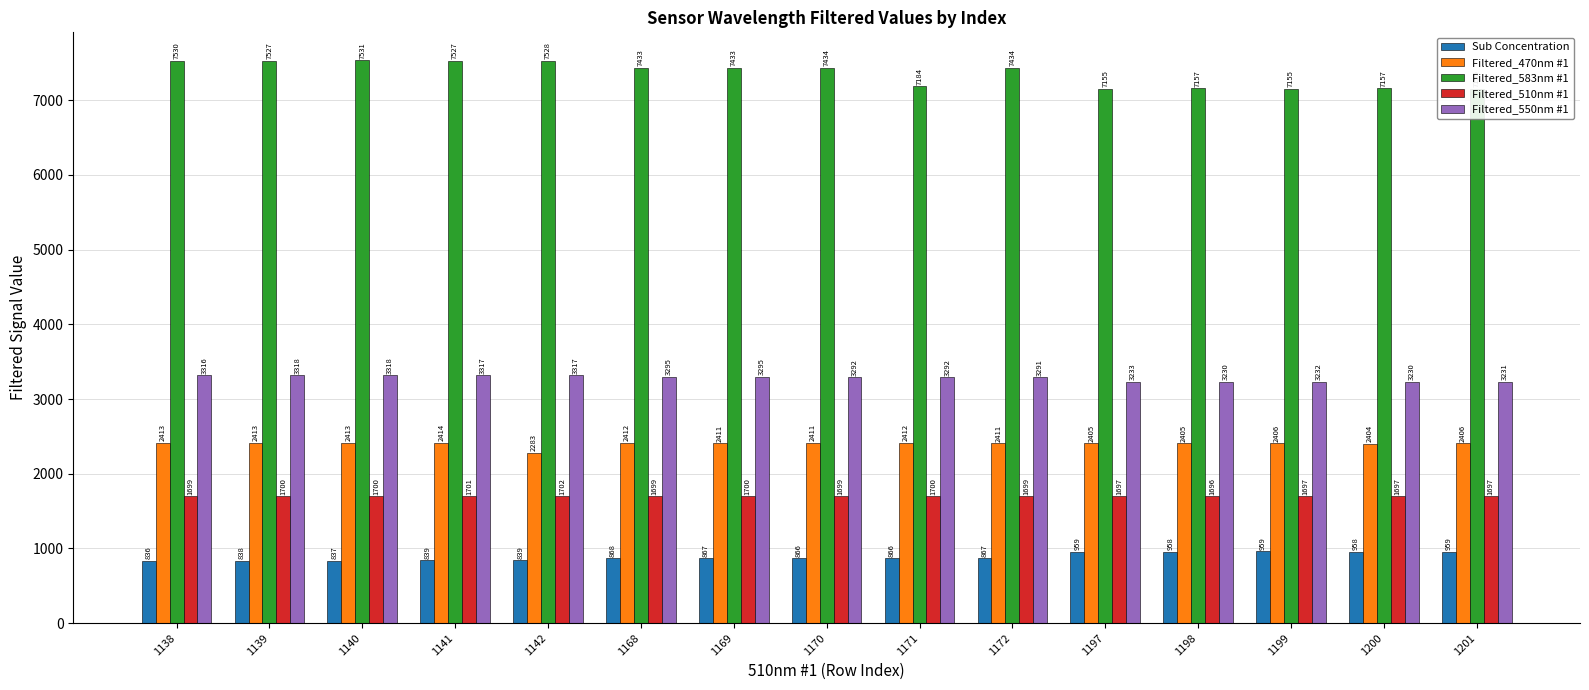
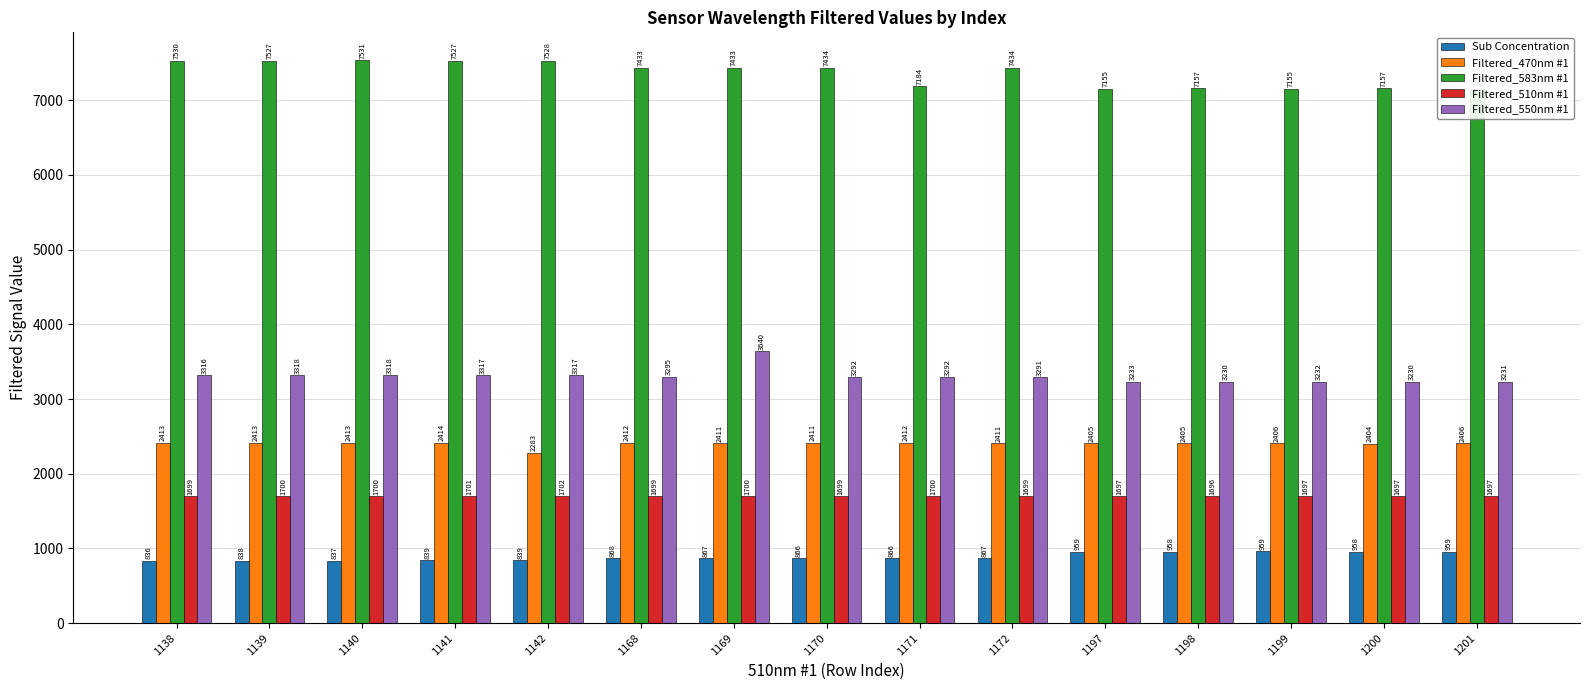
  {
    "Sub Concentration": {
      "1138": 836,
      "1139": 838,
      "1140": 837,
      "1141": 839,
      "1142": 839,
      "1168": 868,
      "1169": 867,
      "1170": 866,
      "1171": 866,
      "1172": 867,
      "1197": 959,
      "1198": 958,
      "1199": 959,
      "1200": 958,
      "1201": 959
    },
    "Filtered_470nm #1": {
      "1138": 2413,
      "1139": 2413,
      "1140": 2413,
      "1141": 2414,
      "1142": 2283,
      "1168": 2412,
      "1169": 2411,
      "1170": 2411,
      "1171": 2412,
      "1172": 2411,
      "1197": 2405,
      "1198": 2405,
      "1199": 2406,
      "1200": 2404,
      "1201": 2406
    },
    "Filtered_583nm #1": {
      "1138": 7530,
      "1139": 7527,
      "1140": 7531,
      "1141": 7527,
      "1142": 7528,
      "1168": 7433,
      "1169": 7433,
      "1170": 7434,
      "1171": 7184,
      "1172": 7434,
      "1197": 7155,
      "1198": 7157,
      "1199": 7155,
      "1200": 7157
    },
    "Filtered_510nm #1": {
      "1138": 1699,
      "1139": 1700,
      "1140": 1700,
      "1141": 1701,
      "1142": 1702,
      "1168": 1699,
      "1169": 1700,
      "1170": 1699,
      "1171": 1700,
      "1172": 1699,
      "1197": 1697,
      "1198": 1696,
      "1199": 1697,
      "1200": 1697,
      "1201": 1697
    },
    "Filtered_550nm #1": {
      "1138": 3316,
      "1139": 3318,
      "1140": 3318,
      "1141": 3317,
      "1142": 3317,
      "1168": 3295,
-     "1169": 3295,
+     "1169": 3640,
      "1170": 3292,
      "1171": 3292,
      "1172": 3291,
      "1197": 3233,
      "1198": 3230,
      "1199": 3232,
      "1200": 3230,
      "1201": 3231
    }
  }
